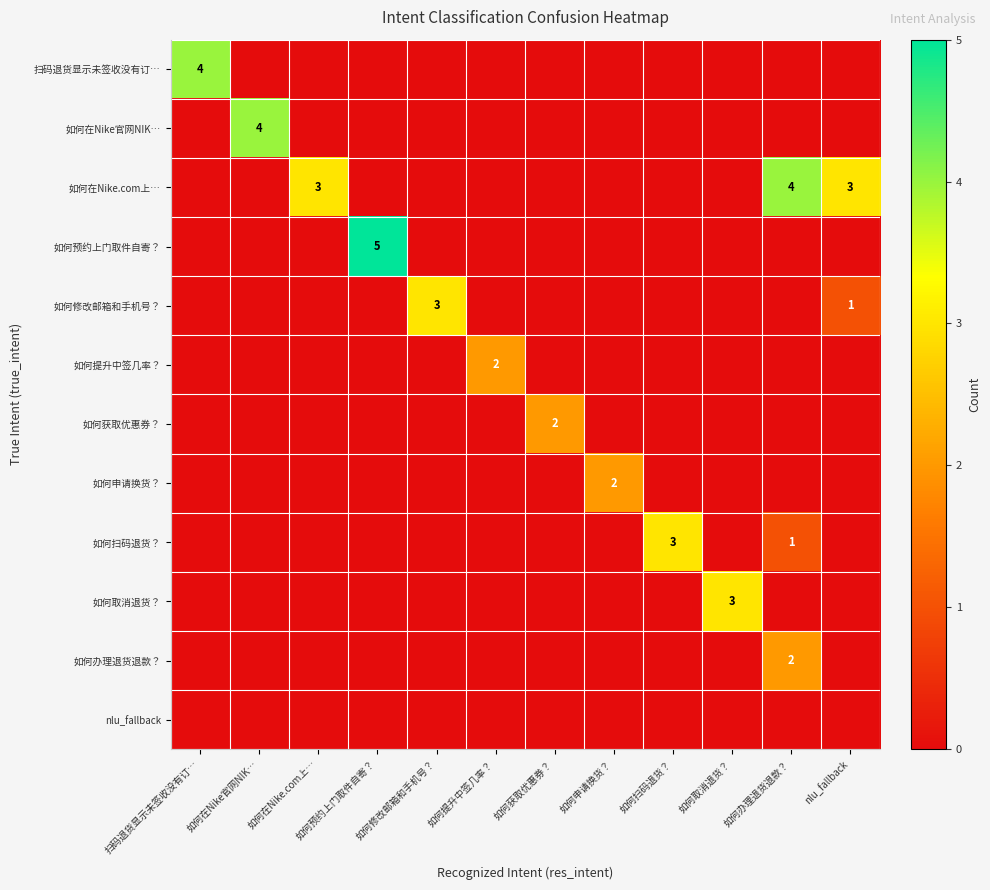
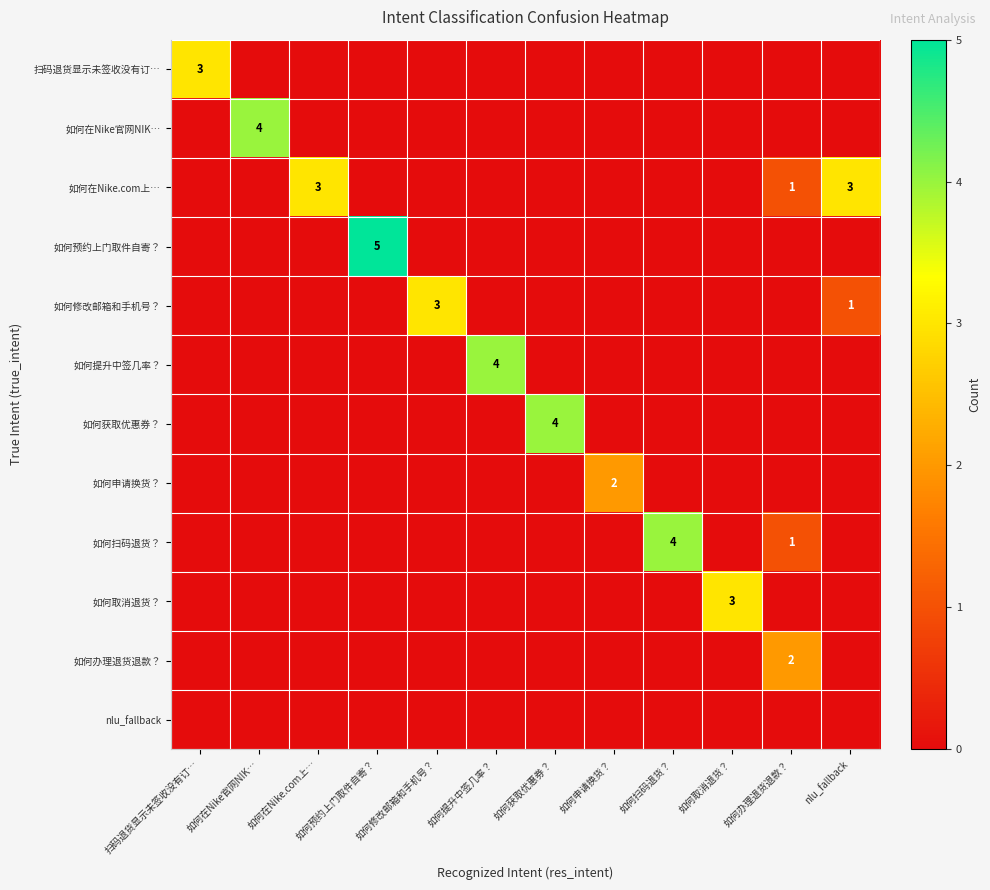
  {
    "扫码退货显示未签收没有订…": {
-     "扫码退货显示未签收没有订…": 4
+     "扫码退货显示未签收没有订…": 3
    },
    "如何在Nike官网NIK…": {
      "如何在Nike官网NIK…": 4
    },
    "如何在Nike.com上…": {
      "如何在Nike.com上…": 3,
-     "如何办理退货退款？": 4,
+     "如何办理退货退款？": 1,
      "nlu_fallback": 3
    },
    "如何预约上门取件自寄？": {
      "如何预约上门取件自寄？": 5
    },
    "如何修改邮箱和手机号？": {
      "如何修改邮箱和手机号？": 3,
      "nlu_fallback": 1
    },
    "如何提升中签几率？": {
-     "如何提升中签几率？": 2
+     "如何提升中签几率？": 4
    },
    "如何获取优惠券？": {
-     "如何获取优惠券？": 2
+     "如何获取优惠券？": 4
    },
    "如何申请换货？": {
      "如何申请换货？": 2
    },
    "如何扫码退货？": {
-     "如何扫码退货？": 3,
+     "如何扫码退货？": 4,
      "如何办理退货退款？": 1
    },
    "如何取消退货？": {
      "如何取消退货？": 3
    },
    "如何办理退货退款？": {
      "如何办理退货退款？": 2
    }
  }
